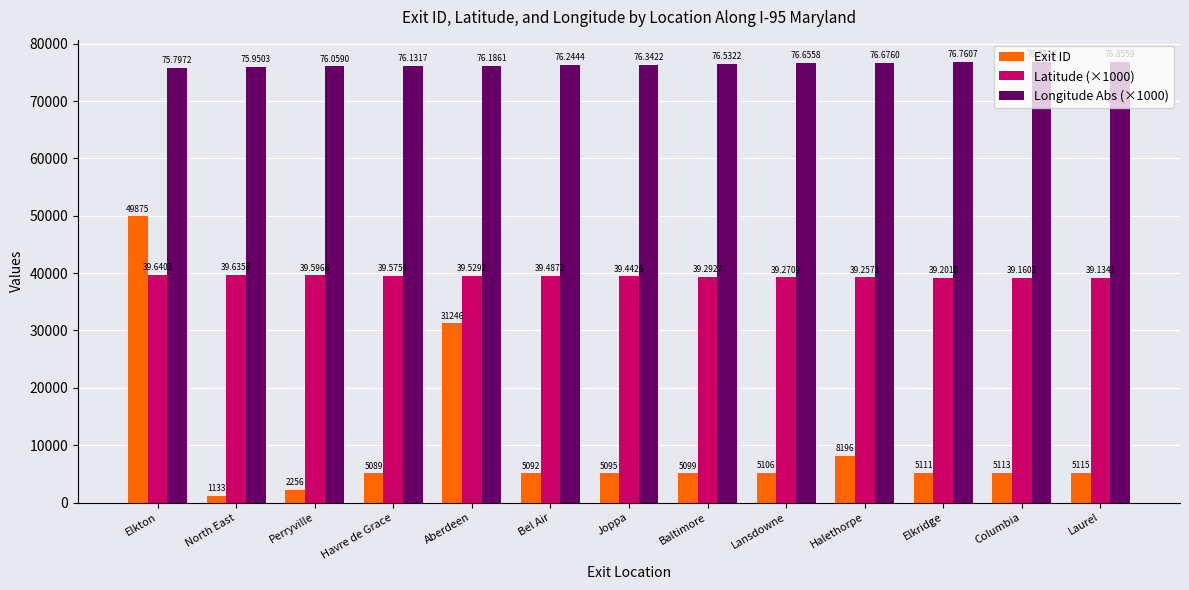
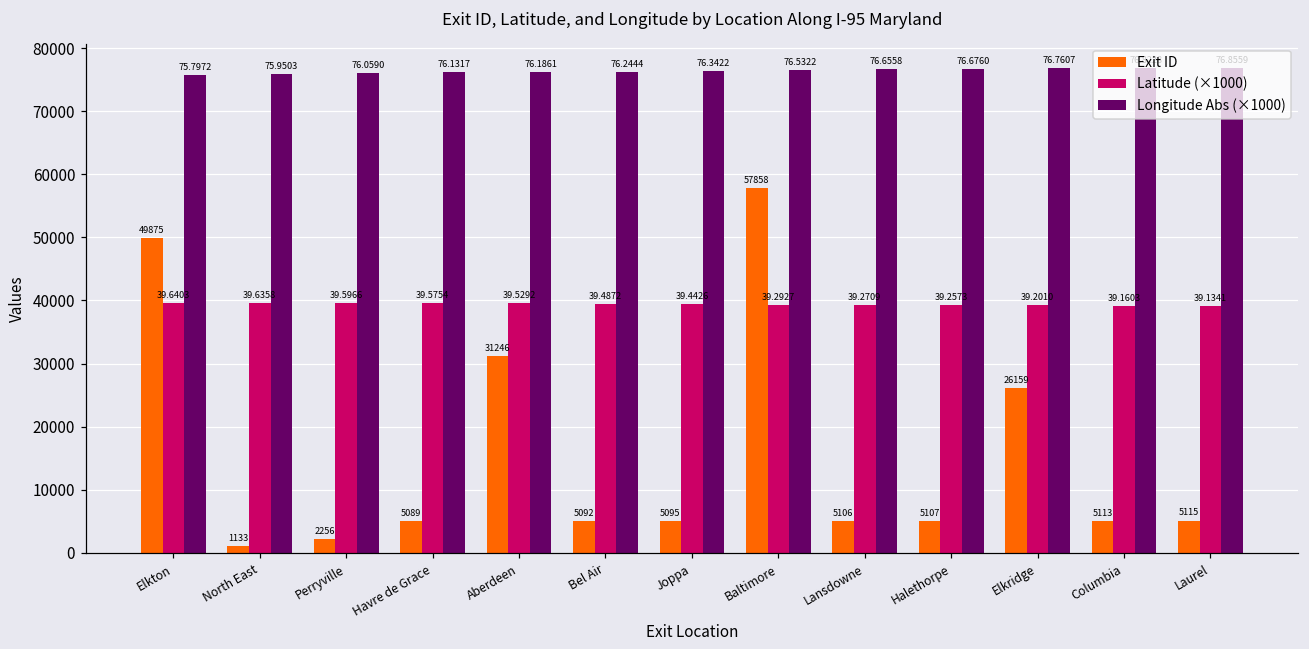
  {
    "Exit ID": {
      "Elkton": 49875,
      "North East": 1133,
      "Perryville": 2256,
      "Havre de Grace": 5089,
      "Aberdeen": 31246,
      "Bel Air": 5092,
      "Joppa": 5095,
-     "Baltimore": 5099,
+     "Baltimore": 57858,
      "Lansdowne": 5106,
-     "Halethorpe": 8196,
-     "Elkridge": 5111,
+     "Halethorpe": 5107,
+     "Elkridge": 26159,
      "Columbia": 5113,
      "Laurel": 5115
    }
  }
